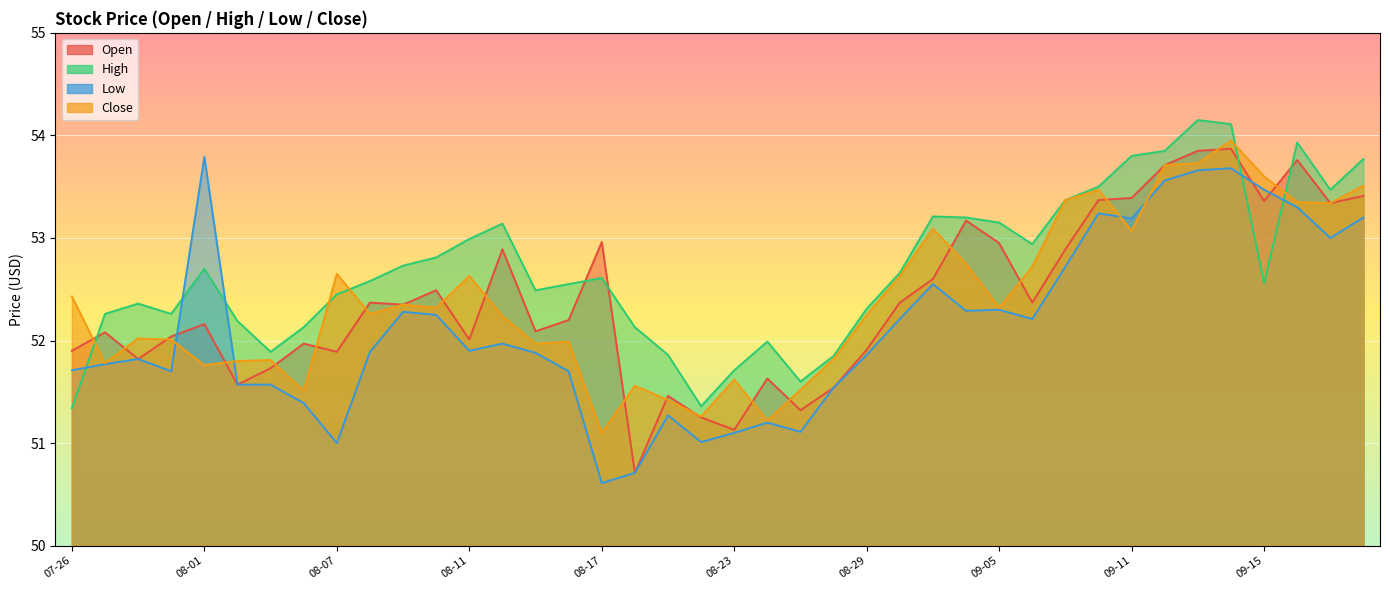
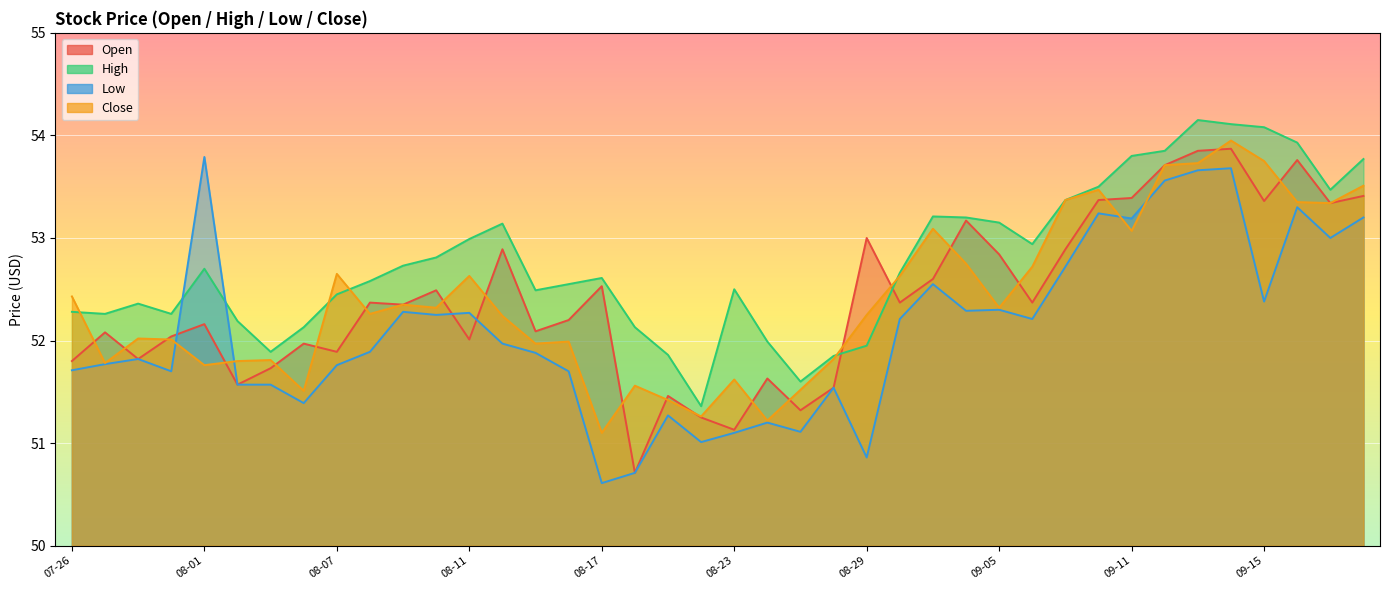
  {
    "Open": {
-     "07-26": 51.9,
+     "07-26": 51.8,
      "08-01": 52.16,
      "08-07": 51.89,
      "08-11": 52.01,
-     "08-17": 52.96,
+     "08-17": 52.53,
      "08-23": 51.13,
-     "08-29": 51.91,
-     "09-05": 52.95,
+     "08-29": 53.00,
+     "09-05": 52.84,
      "09-11": 53.39,
      "09-15": 53.36
    },
    "High": {
-     "07-26": 51.34,
+     "07-26": 52.28,
      "08-01": 52.70,
      "08-07": 52.45,
      "08-11": 52.99,
      "08-17": 52.61,
-     "08-23": 51.71,
-     "08-29": 52.31,
+     "08-23": 52.50,
+     "08-29": 51.95,
      "09-05": 53.15,
      "09-11": 53.80,
-     "09-15": 52.56
+     "09-15": 54.08
    },
    "Low": {
      "07-26": 51.71,
      "08-01": 53.79,
-     "08-07": 51.00,
-     "08-11": 51.90,
+     "08-07": 51.76,
+     "08-11": 52.27,
      "08-17": 50.61,
      "08-23": 51.10,
-     "08-29": 51.86,
+     "08-29": 50.86,
      "09-11": 53.19,
-     "09-15": 53.47
+     "09-15": 52.38
    },
    "Close": {
      "07-26": 52.43,
      "08-01": 51.76,
      "08-07": 52.65,
      "08-11": 52.63,
      "08-17": 51.10,
      "08-23": 51.62,
      "08-29": 52.25,
      "09-11": 53.07,
-     "09-15": 53.60
+     "09-15": 53.75
    }
  }
